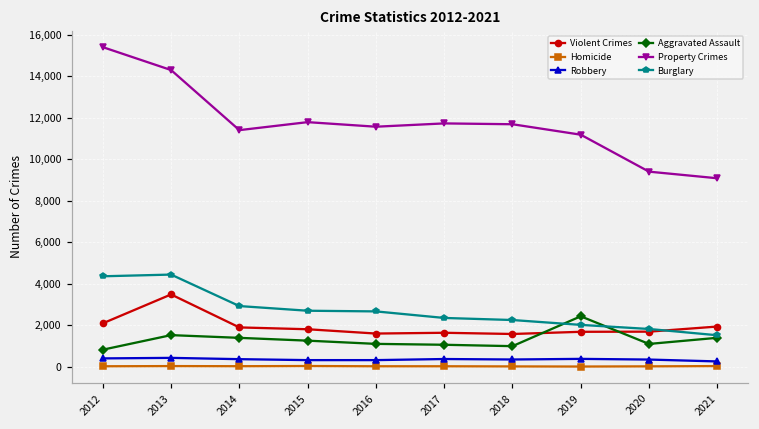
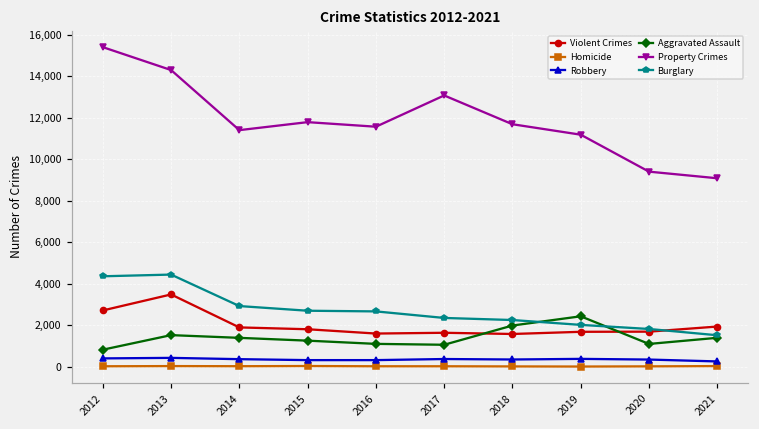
  {
    "Violent Crimes": {
-     "2012": "2,100",
+     "2012": "2,700",
      "2013": "3,500",
      "2014": "1,900",
      "2015": "1,800",
      "2016": "1,600",
      "2017": "1,600",
      "2018": "1,600",
      "2019": "1,700",
      "2021": "1,900"
    },
    "Homicide": {
      "2012": "0",
      "2013": "0",
      "2014": "0",
      "2015": "0",
      "2016": "0",
      "2017": "0",
      "2018": "0",
      "2019": "0",
      "2020": "0",
      "2021": "0"
    },
    "Robbery": {
      "2012": "400",
      "2013": "400",
      "2014": "400",
      "2015": "300",
      "2016": "300",
      "2017": "400",
      "2018": "400",
      "2019": "400",
      "2020": "400",
      "2021": "300"
    },
    "Aggravated Assault": {
      "2012": "800",
      "2013": "1,500",
      "2014": "1,400",
      "2015": "1,300",
      "2016": "1,100",
      "2017": "1,100",
-     "2018": "1,000",
+     "2018": "2,000",
      "2019": "2,400",
      "2020": "1,100"
    },
    "Property Crimes": {
      "2012": "15,400",
      "2013": "14,300",
      "2014": "11,400",
      "2015": "11,800",
      "2016": "11,600",
-     "2017": "11,700",
+     "2017": "13,100",
      "2018": "11,700",
      "2019": "11,200",
      "2020": "9,400",
      "2021": "9,100"
    },
    "Burglary": {
      "2012": "4,400",
      "2013": "4,400",
      "2014": "2,900",
      "2015": "2,700",
      "2016": "2,700",
      "2017": "2,400",
      "2018": "2,300",
      "2019": "2,000"
    }
  }
